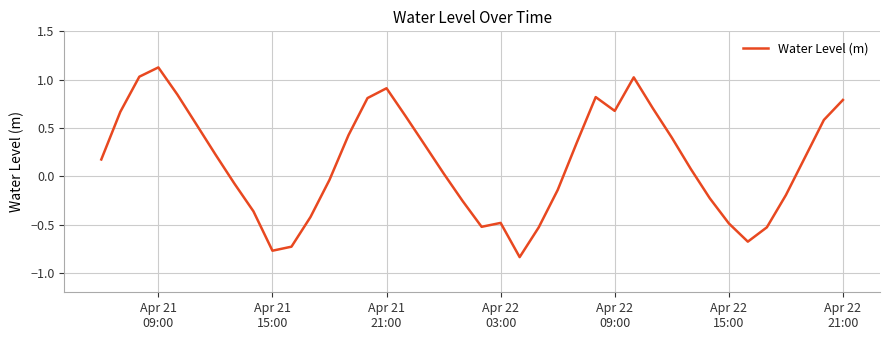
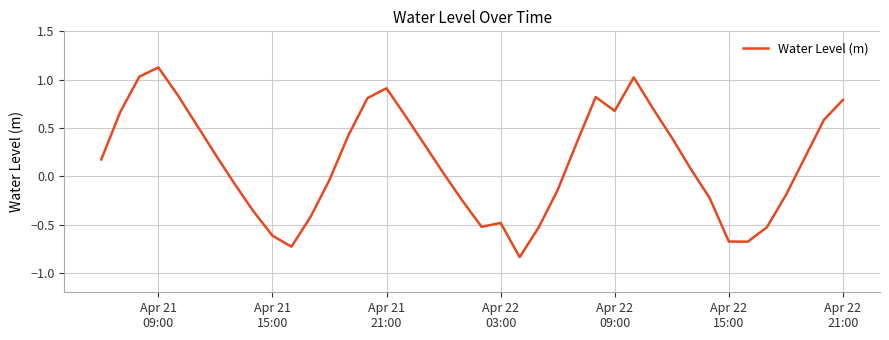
  {
    "Apr 21 09:00": 1.1,
-   "Apr 21 15:00": -0.8,
+   "Apr 21 15:00": -0.6,
    "Apr 21 21:00": 0.9,
    "Apr 22 03:00": -0.5,
    "Apr 22 09:00": 0.7,
-   "Apr 22 15:00": -0.5,
+   "Apr 22 15:00": -0.7,
    "Apr 22 21:00": 0.8
  }
